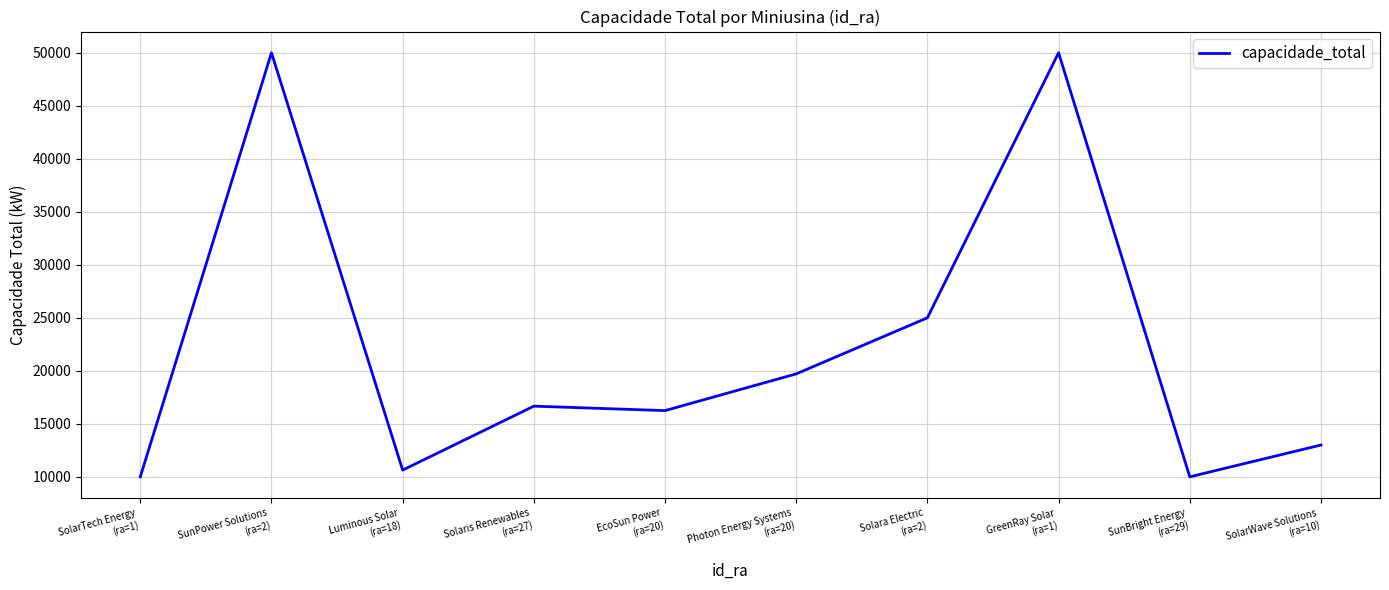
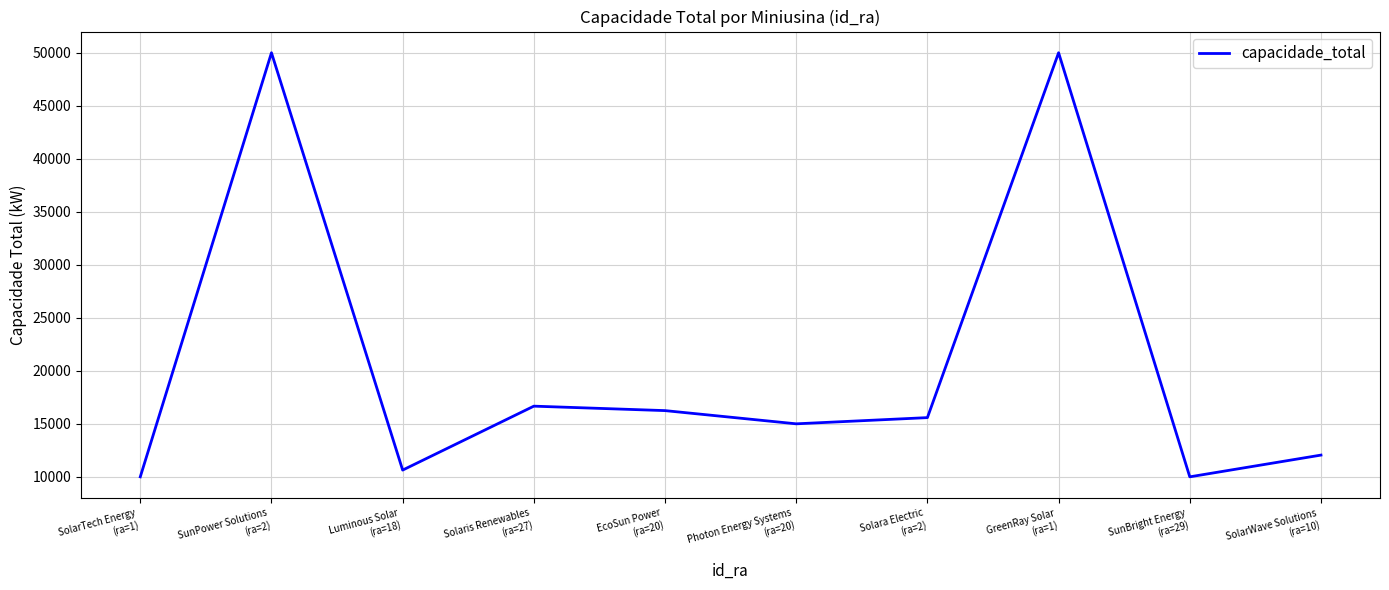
  {
    "SolarTech Energy (ra=1)": 10000,
    "SunPower Solutions (ra=2)": 50000,
    "Luminous Solar (ra=18)": 10600,
    "Solaris Renewables (ra=27)": 16700,
    "EcoSun Power (ra=20)": 16200,
-   "Photon Energy Systems (ra=20)": 19700,
-   "Solara Electric (ra=2)": 25000,
+   "Photon Energy Systems (ra=20)": 15000,
+   "Solara Electric (ra=2)": 15600,
    "GreenRay Solar (ra=1)": 50000,
    "SunBright Energy (ra=29)": 10000,
-   "SolarWave Solutions (ra=10)": 13000
+   "SolarWave Solutions (ra=10)": 12100
  }
